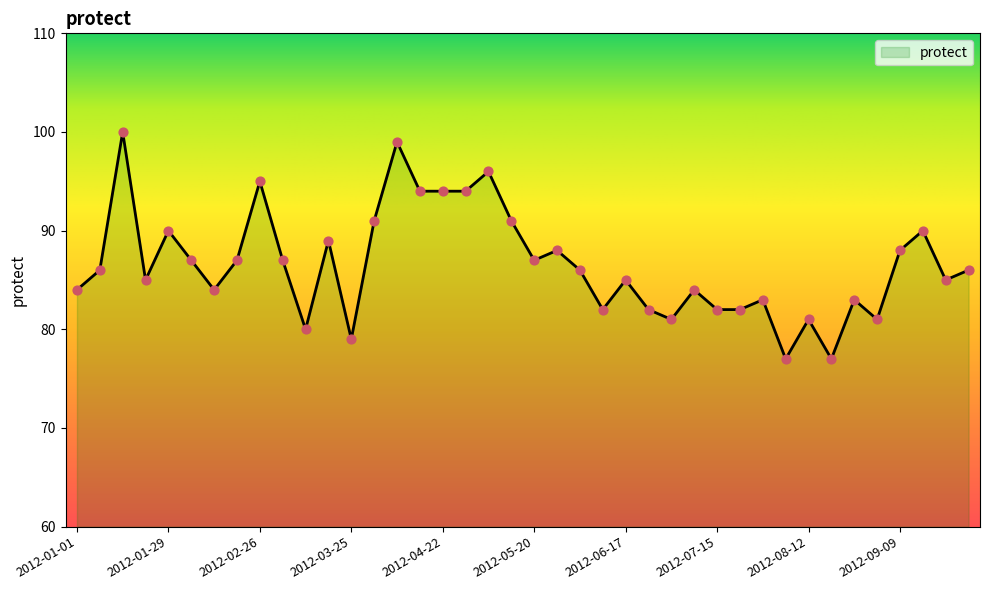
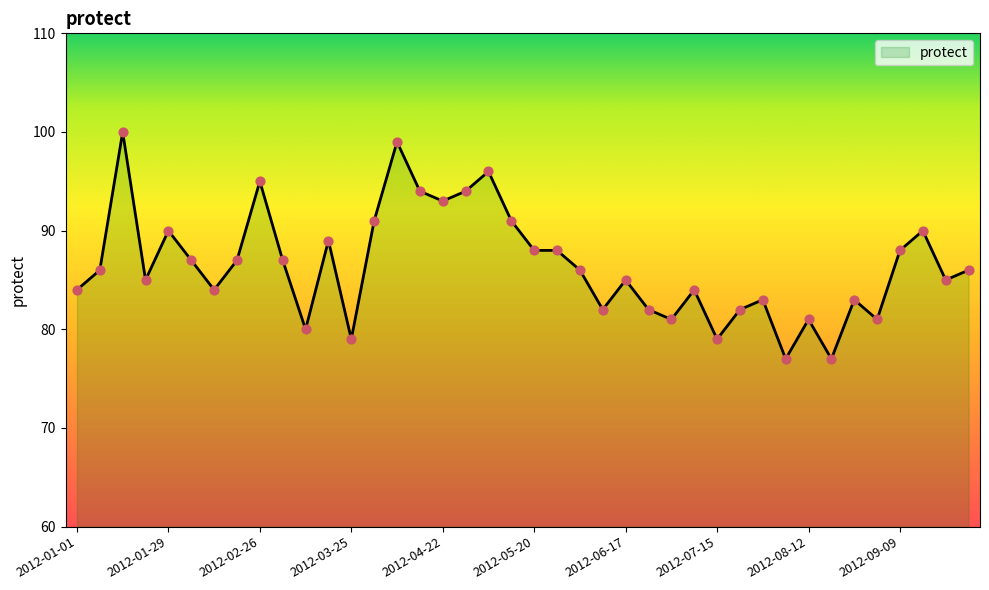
  {
    "2012-01-01": 84,
    "2012-01-29": 90,
    "2012-02-26": 95,
    "2012-03-25": 79,
-   "2012-04-22": 94,
-   "2012-05-20": 87,
+   "2012-04-22": 93,
+   "2012-05-20": 88,
    "2012-06-17": 85,
-   "2012-07-15": 82,
+   "2012-07-15": 79,
    "2012-08-12": 81,
    "2012-09-09": 88
  }
